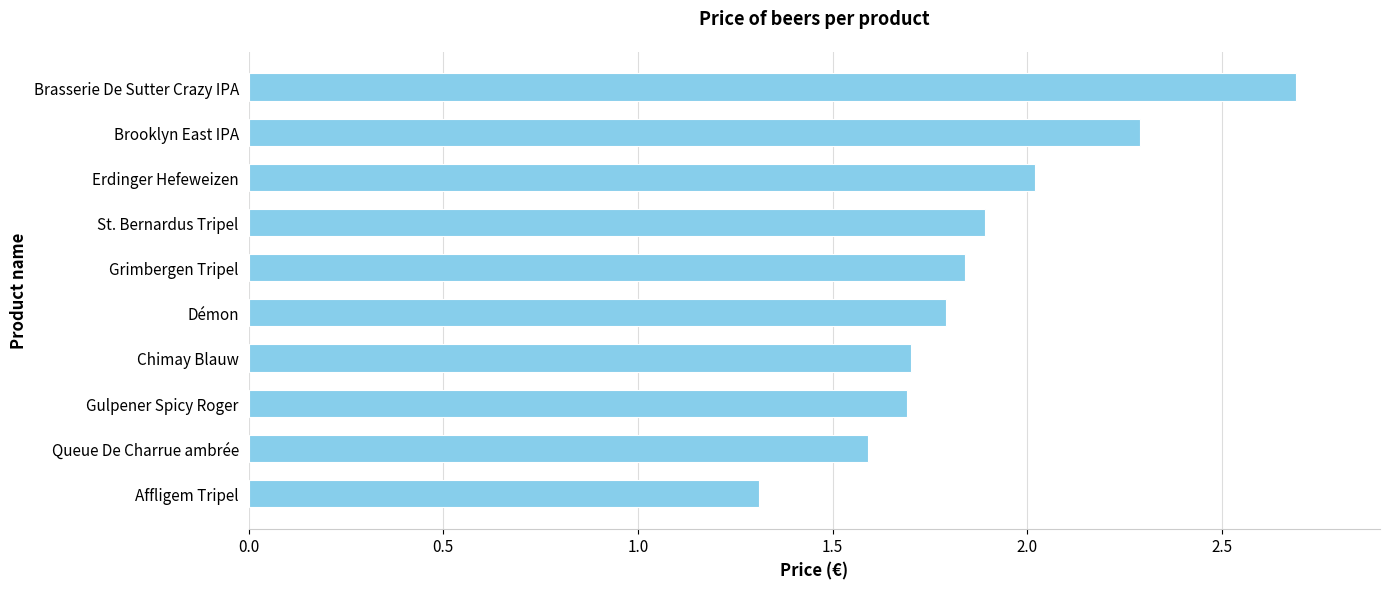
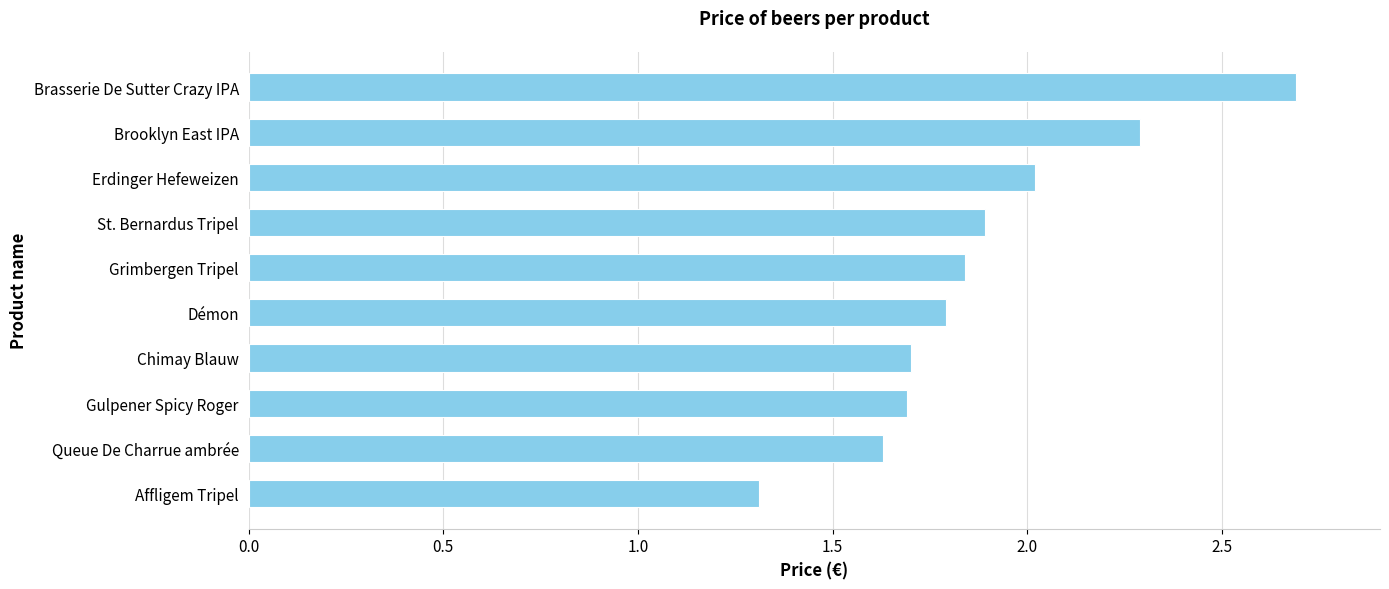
  {
    "Brasserie De Sutter Crazy IPA": 2.69,
    "Brooklyn East IPA": 2.29,
    "Erdinger Hefeweizen": 2.02,
    "St. Bernardus Tripel": 1.89,
    "Grimbergen Tripel": 1.84,
    "Démon": 1.79,
    "Chimay Blauw": 1.70,
    "Gulpener Spicy Roger": 1.69,
-   "Queue De Charrue ambrée": 1.59,
+   "Queue De Charrue ambrée": 1.63,
    "Affligem Tripel": 1.31
  }
